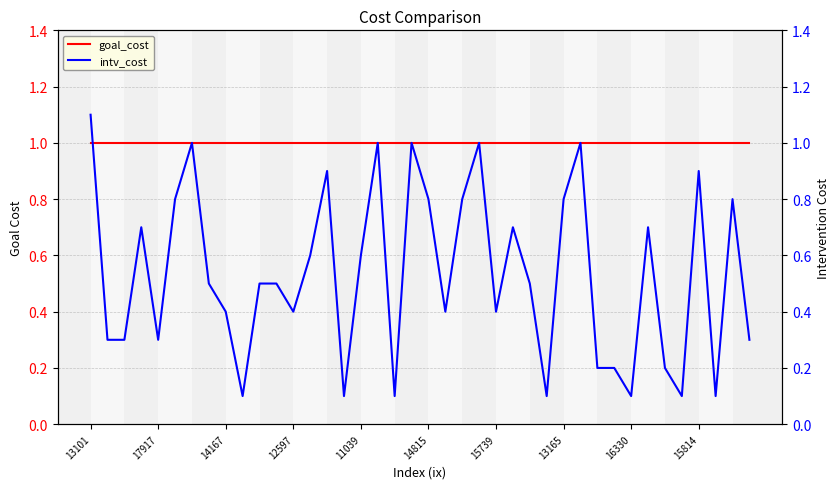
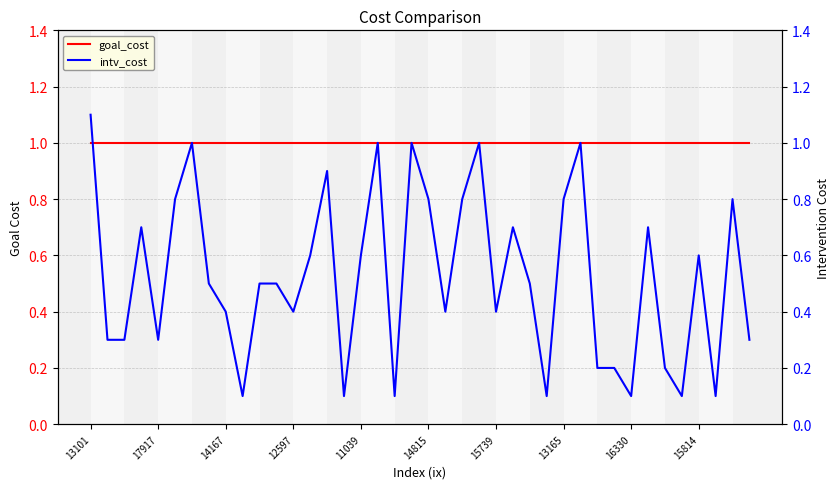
  {
    "goal_cost": {
      "13101": 1.00,
      "17917": 1.00,
      "14167": 1.00,
      "12597": 1.00,
      "11039": 1.00,
      "14815": 1.00,
      "15739": 1.00,
      "13165": 1.00,
      "16330": 1.00,
      "15814": 1.00
    },
    "intv_cost": {
      "13101": 1.1,
      "17917": 0.3,
      "14167": 0.4,
      "12597": 0.4,
      "11039": 0.6,
      "14815": 0.8,
      "15739": 0.4,
      "13165": 0.8,
      "16330": 0.1,
-     "15814": 0.9
+     "15814": 0.6
    }
  }
